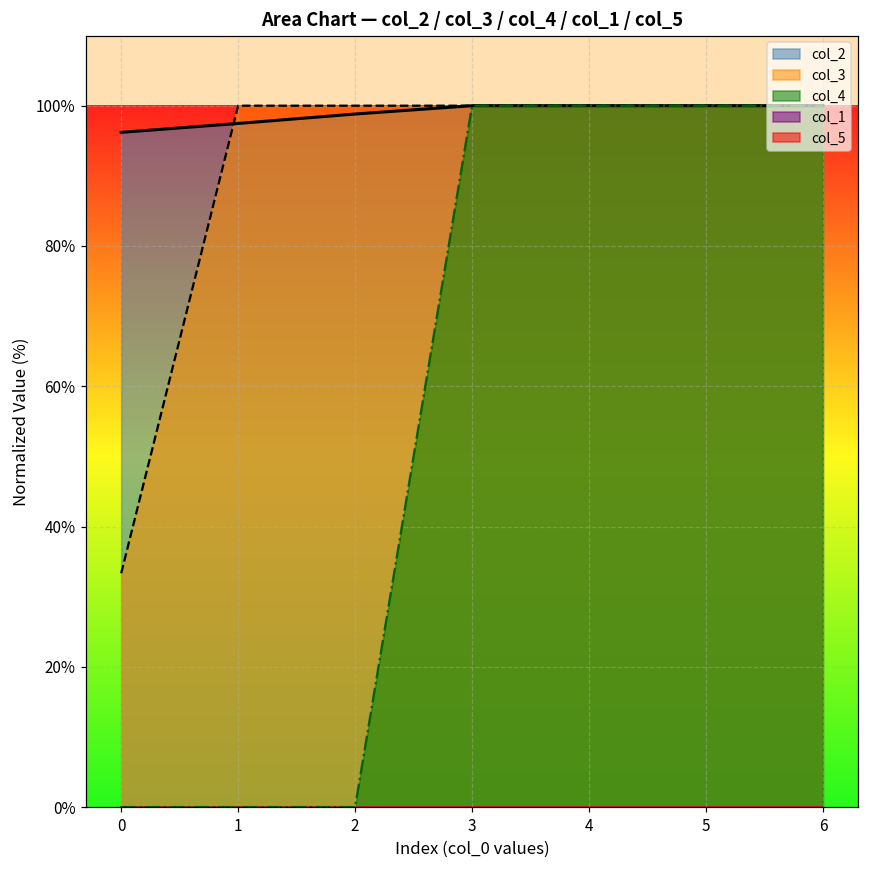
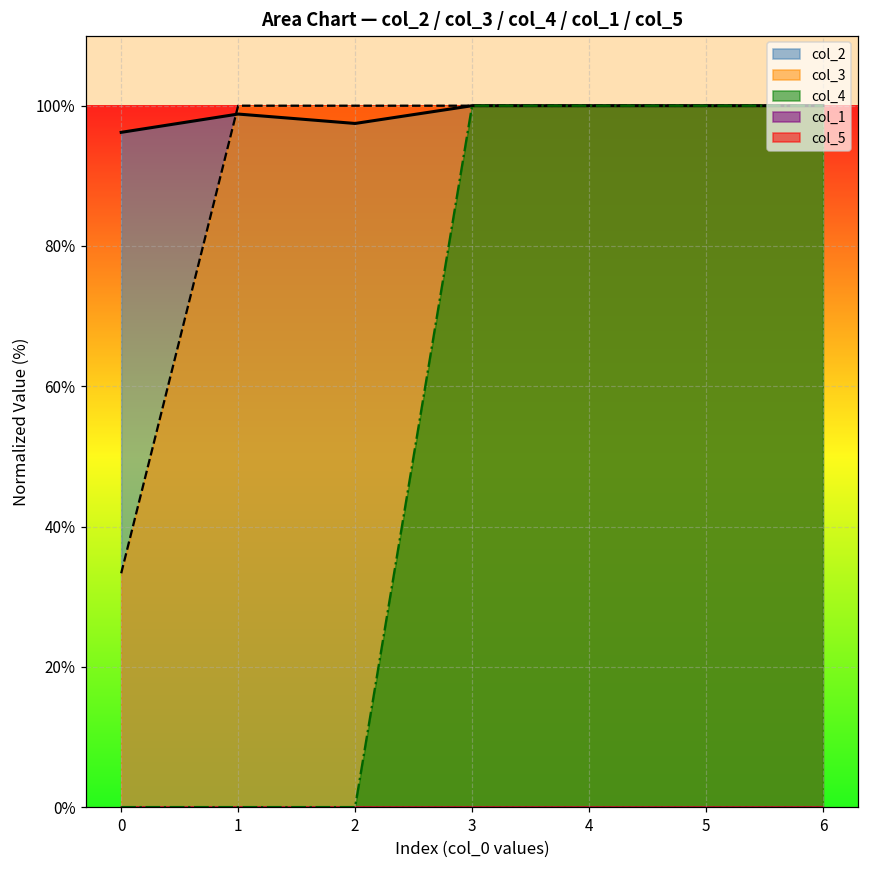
  {
    "col_2": {
      "0": "96%",
-     "1": "97%",
-     "2": "99%"
+     "1": "99%",
+     "2": "97%"
    },
    "col_3": {
      "0": "33%",
      "1": "100%",
      "2": "100%"
    },
    "col_5": {
      "3": "0%",
      "4": "0%",
      "5": "0%",
      "6": "0%"
    }
  }
